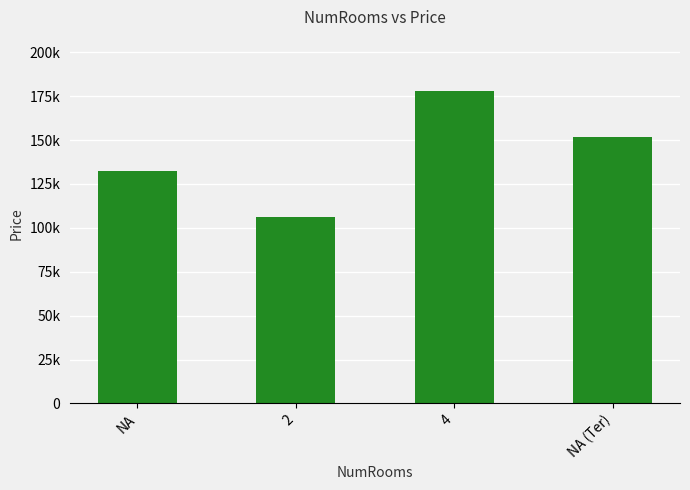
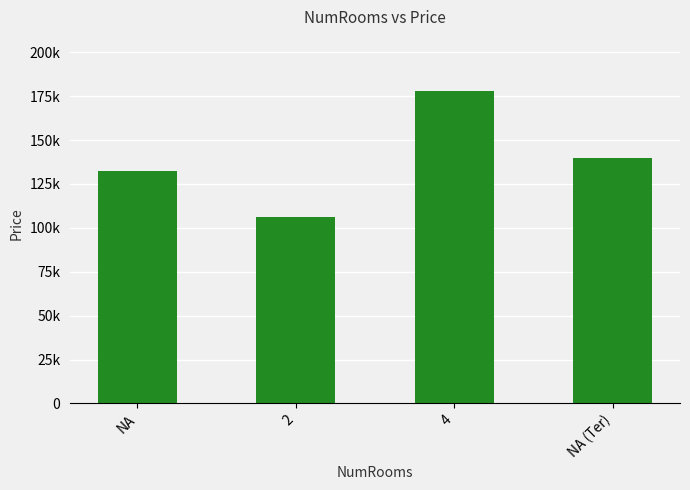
  {
    "NA": 132000,
    "2": 106000,
    "4": 178000,
-   "NA (Ter)": 152000
+   "NA (Ter)": 140000
  }
